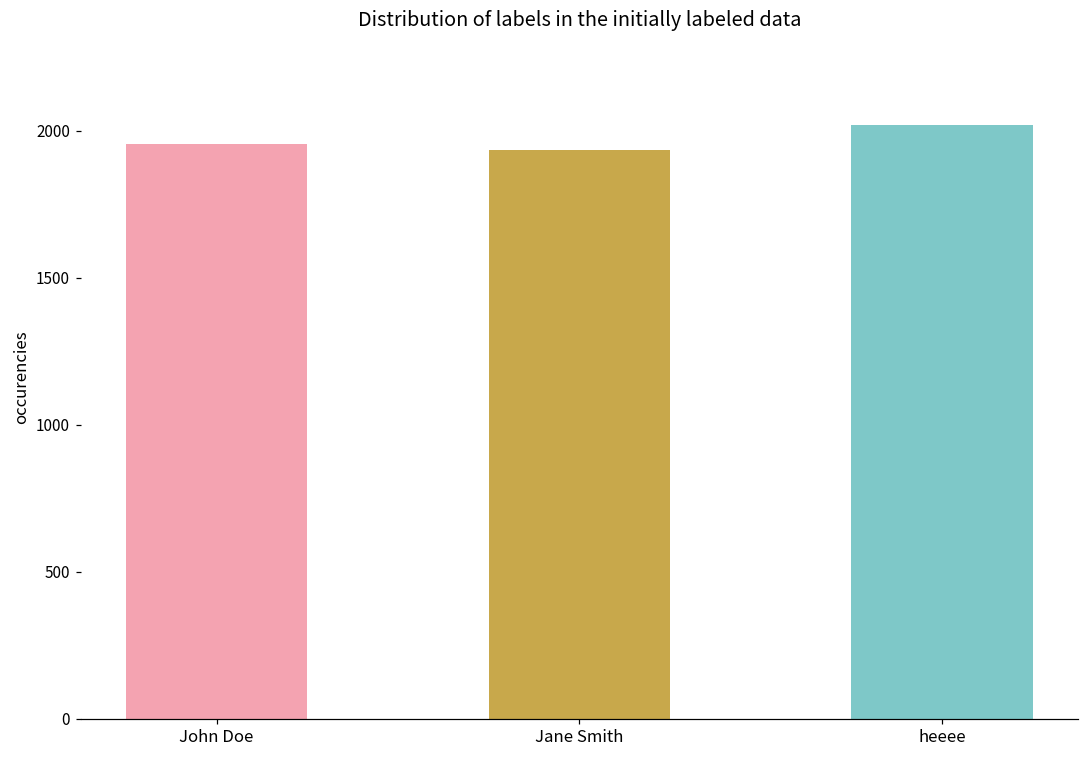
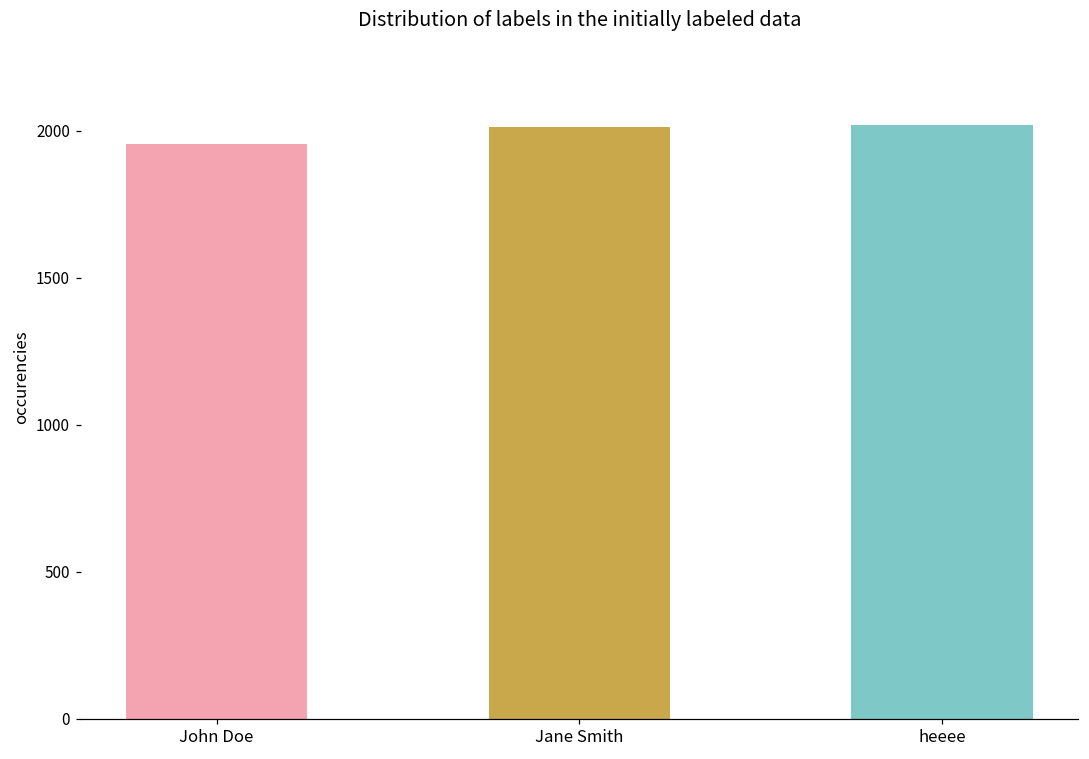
  {
    "John Doe": 1950,
-   "Jane Smith": 1940,
+   "Jane Smith": 2010,
    "heeee": 2020
  }
